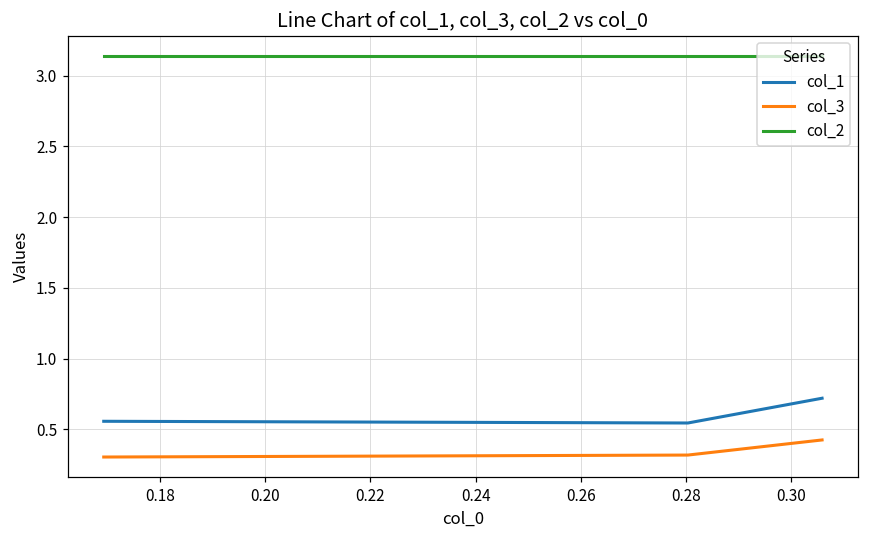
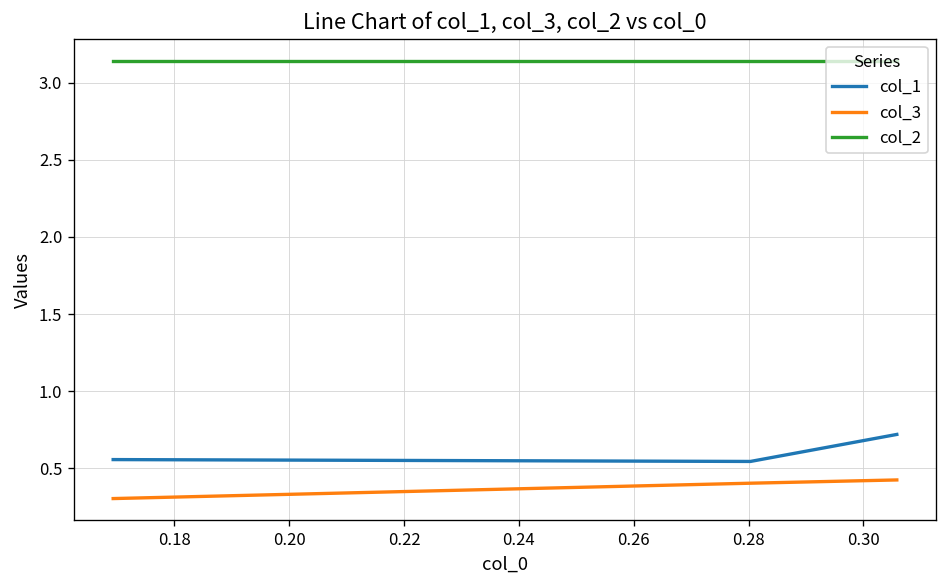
  {
    "col_1": {
      "0.28": 0.54
    },
    "col_3": {
-     "0.28": 0.32
+     "0.28": 0.40
    },
    "col_2": {
      "0.28": 3.14
    }
  }
